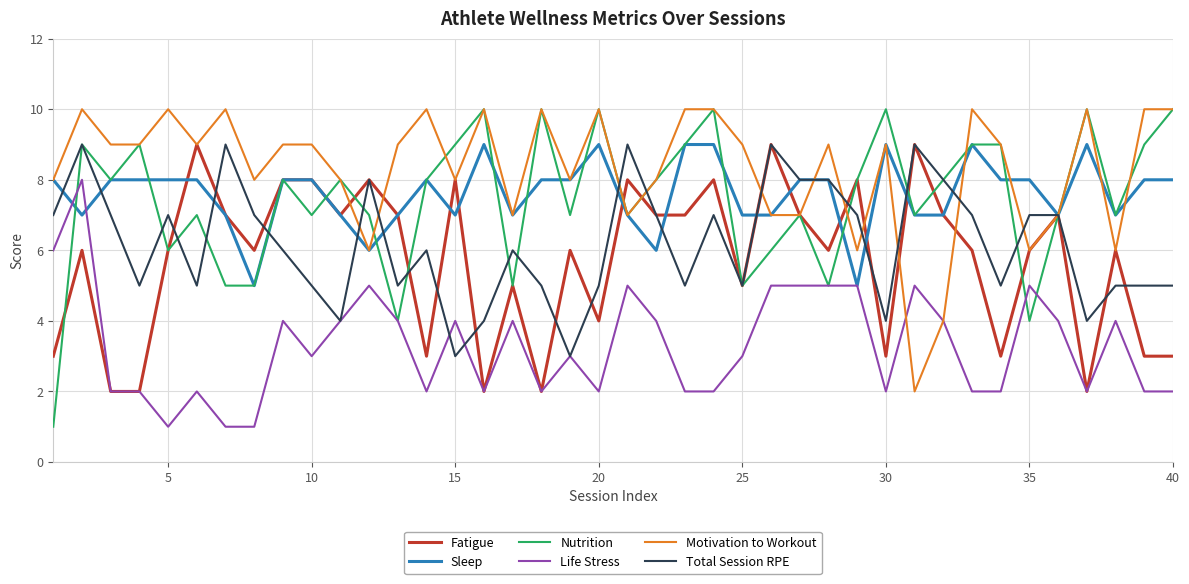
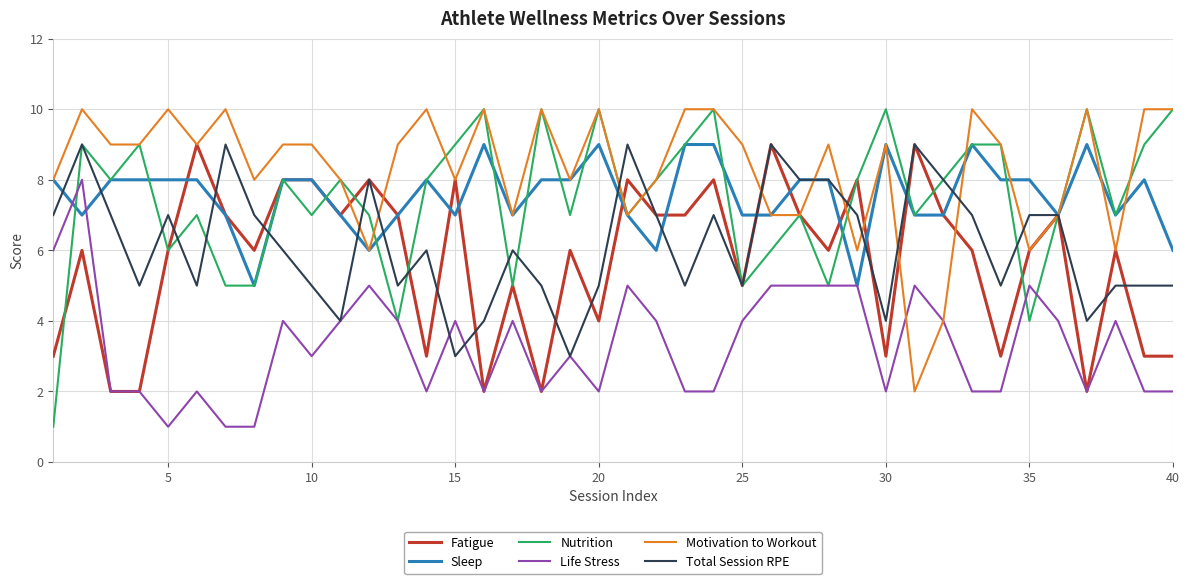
  {
    "Fatigue": {
      "20": 4,
      "30": 3,
      "40": 3
    },
    "Sleep": {
      "5": 8,
      "15": 7,
      "20": 9,
      "25": 7,
      "35": 8,
-     "40": 8
+     "40": 6
    },
    "Nutrition": {
      "10": 7,
      "15": 9,
      "30": 10,
      "35": 4
    },
    "Life Stress": {
      "5": 1,
      "10": 3,
      "15": 4,
      "20": 2,
-     "25": 3,
+     "25": 4,
      "30": 2,
      "35": 5,
      "40": 2
    },
    "Motivation to Workout": {
      "5": 10,
      "10": 9,
      "25": 9
    },
    "Total Session RPE": {
      "5": 7,
      "10": 5,
      "15": 3,
      "20": 5,
      "30": 4,
      "35": 7,
      "40": 5
    }
  }
